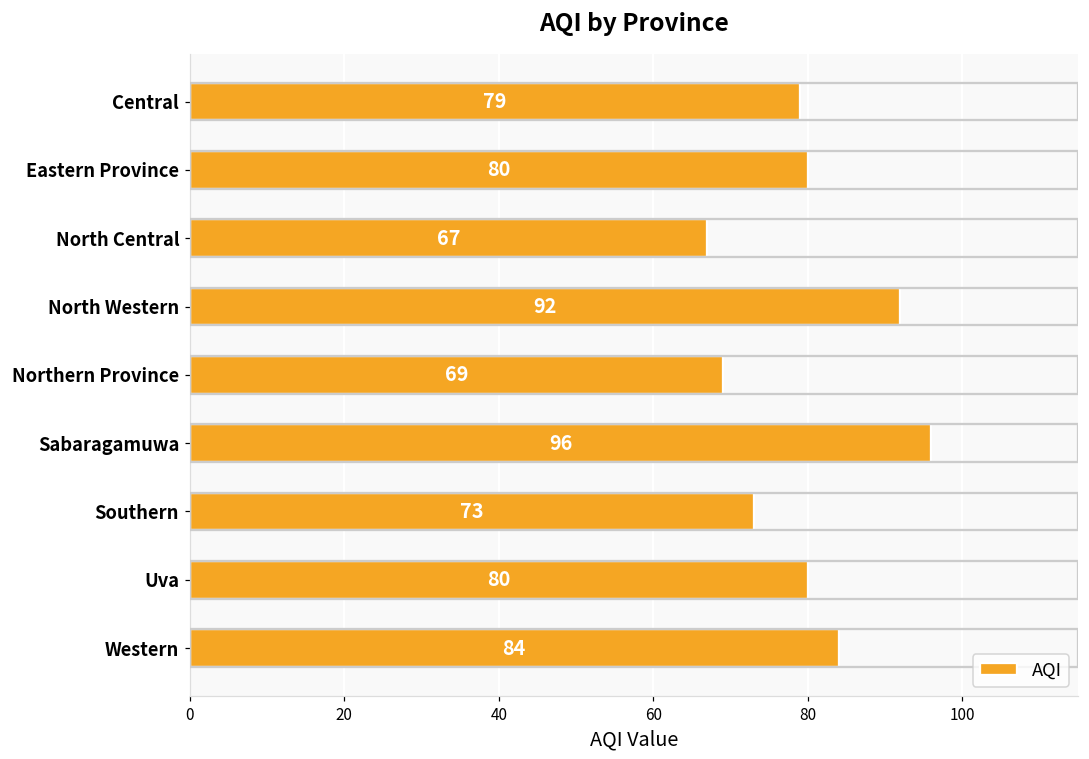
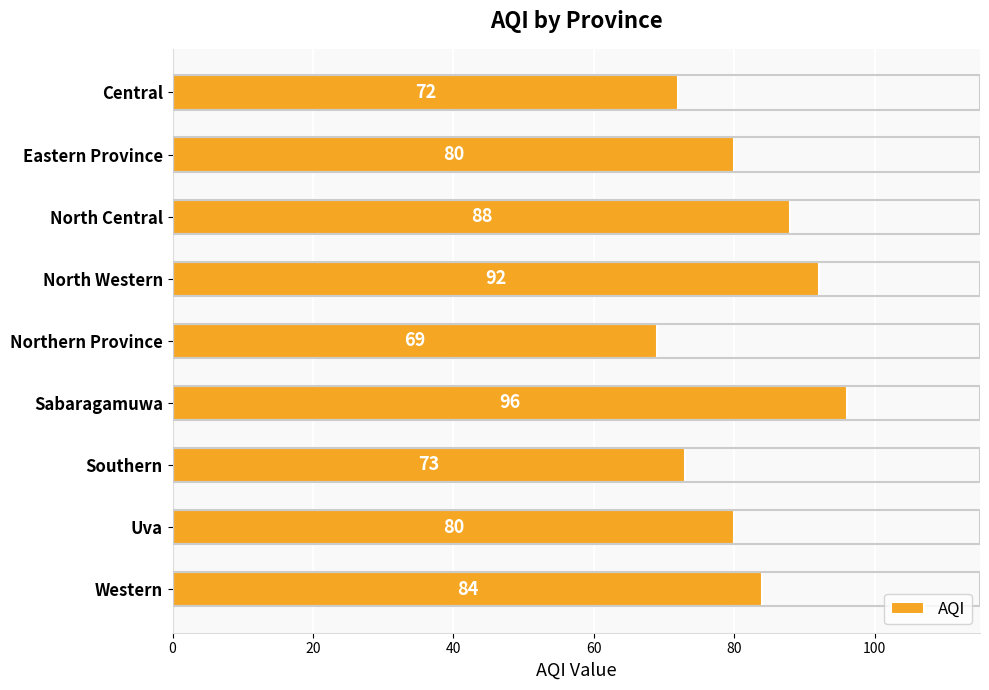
  {
-   "Central": 79,
+   "Central": 72,
    "Eastern Province": 80,
-   "North Central": 67,
+   "North Central": 88,
    "North Western": 92,
    "Northern Province": 69,
    "Sabaragamuwa": 96,
    "Southern": 73,
    "Uva": 80,
    "Western": 84
  }
